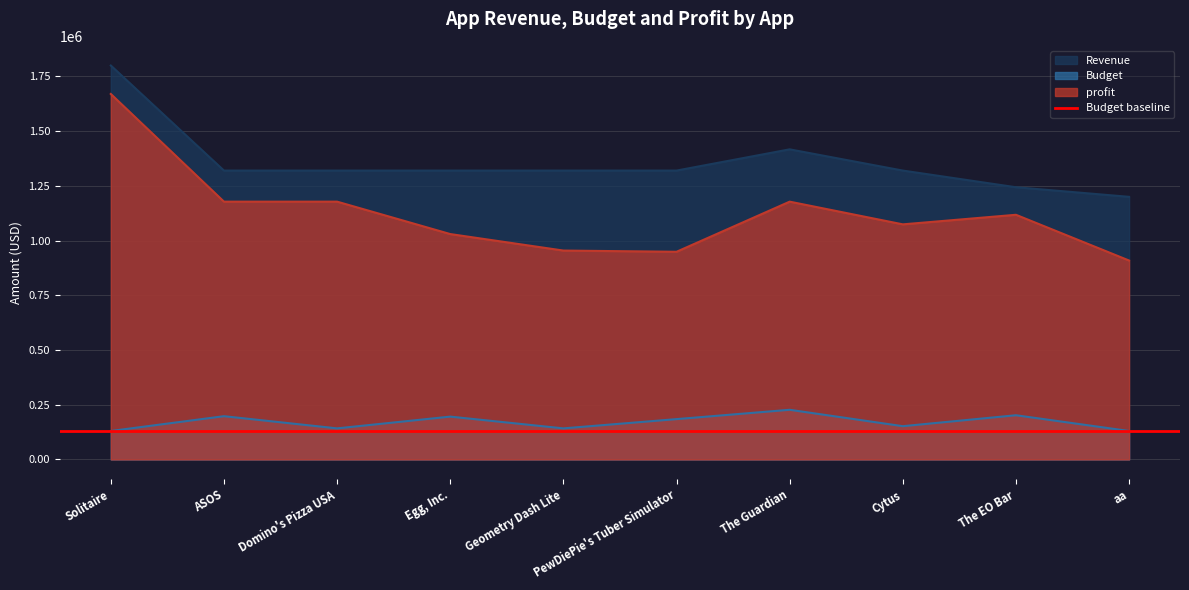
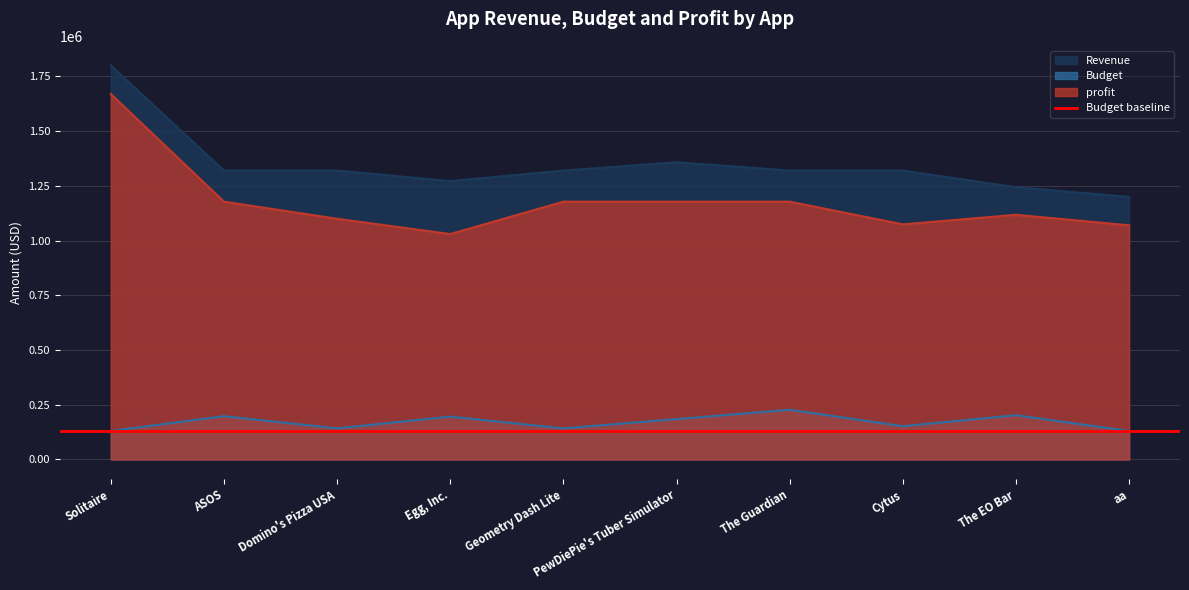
  {
    "Revenue": {
      "Solitaire": 1800000,
      "ASOS": 1320000,
      "Domino's Pizza USA": 1320000,
-     "Egg, Inc.": 1320000,
+     "Egg, Inc.": 1270000,
      "Geometry Dash Lite": 1320000,
-     "PewDiePie's Tuber Simulator": 1320000,
-     "The Guardian": 1420000,
+     "PewDiePie's Tuber Simulator": 1360000,
+     "The Guardian": 1320000,
      "Cytus": 1320000,
      "The EO Bar": 1240000,
      "aa": 1200000
    },
    "Budget": {
      "Solitaire": 130000,
      "ASOS": 200000,
      "Domino's Pizza USA": 140000,
      "Egg, Inc.": 200000,
      "Geometry Dash Lite": 140000,
      "PewDiePie's Tuber Simulator": 180000,
      "The Guardian": 230000,
      "Cytus": 150000,
      "The EO Bar": 200000,
      "aa": 130000
    },
    "profit": {
      "Solitaire": 1670000,
      "ASOS": 1180000,
-     "Domino's Pizza USA": 1180000,
+     "Domino's Pizza USA": 1100000,
      "Egg, Inc.": 1030000,
-     "Geometry Dash Lite": 950000,
-     "PewDiePie's Tuber Simulator": 950000,
+     "Geometry Dash Lite": 1180000,
+     "PewDiePie's Tuber Simulator": 1180000,
      "The Guardian": 1180000,
      "Cytus": 1070000,
      "The EO Bar": 1120000,
-     "aa": 910000
+     "aa": 1070000
    }
  }
